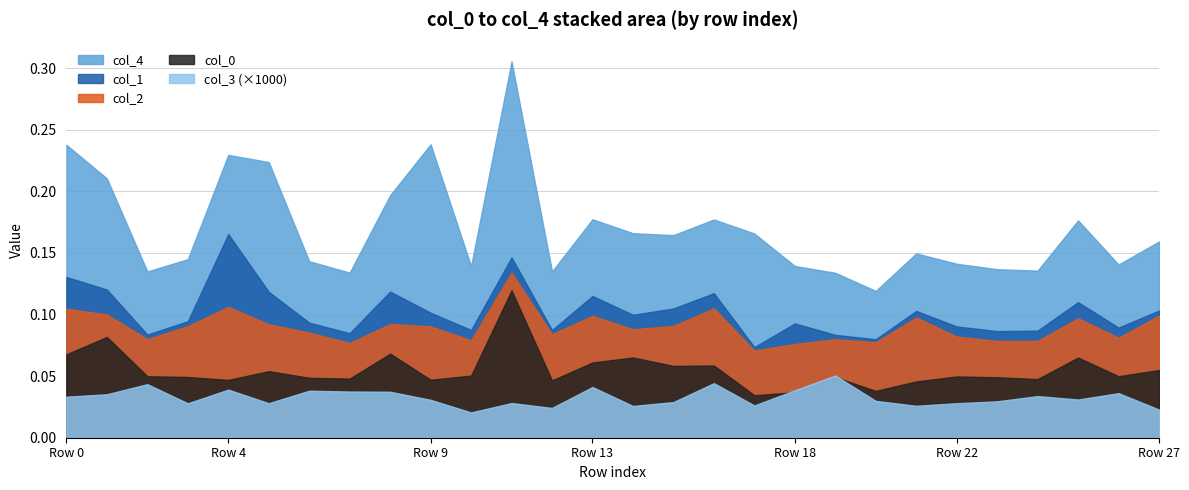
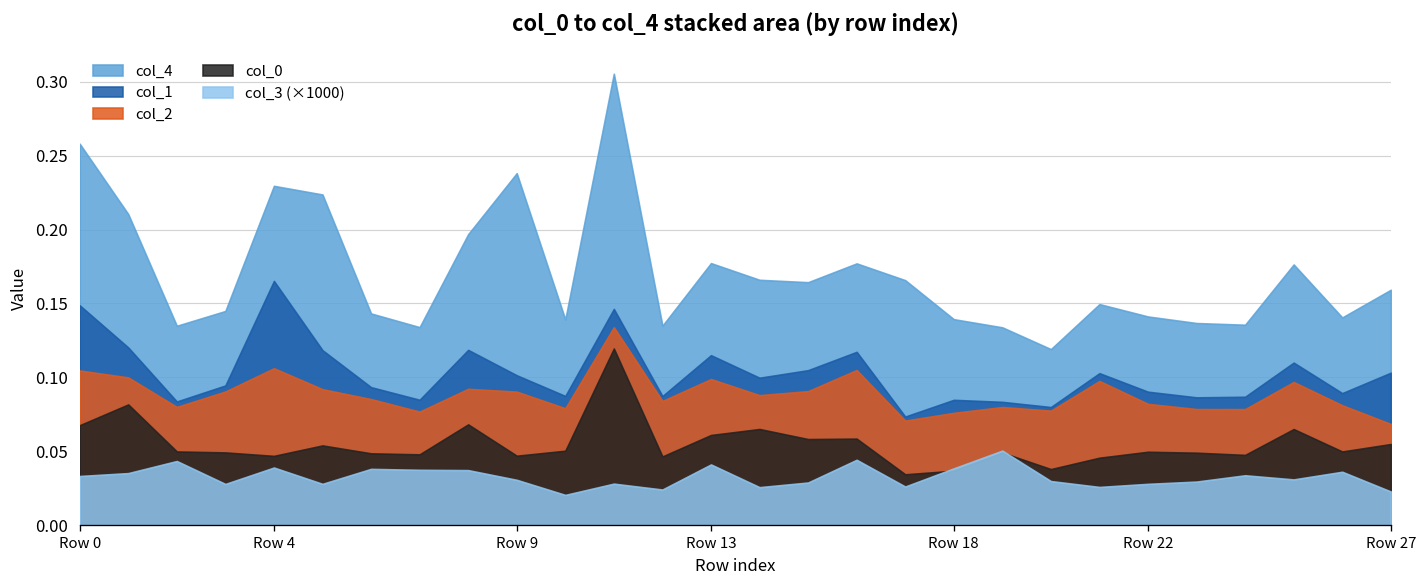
  {
    "col_4": {
-     "Row 0": 0.238,
+     "Row 0": 0.258,
      "Row 4": 0.230,
      "Row 9": 0.238,
      "Row 13": 0.177,
      "Row 18": 0.139,
      "Row 22": 0.141,
      "Row 27": 0.159
    },
    "col_1": {
-     "Row 0": 0.130,
+     "Row 0": 0.149,
      "Row 4": 0.165,
      "Row 9": 0.101,
      "Row 13": 0.115,
-     "Row 18": 0.093,
+     "Row 18": 0.085,
      "Row 22": 0.090,
      "Row 27": 0.103
    },
    "col_2": {
      "Row 0": 0.105,
      "Row 4": 0.106,
      "Row 9": 0.090,
      "Row 13": 0.099,
      "Row 18": 0.076,
      "Row 22": 0.082,
-     "Row 27": 0.099
+     "Row 27": 0.069
    },
    "col_0": {
      "Row 0": 0.068,
      "Row 4": 0.047,
      "Row 9": 0.047,
      "Row 13": 0.061,
      "Row 22": 0.050,
      "Row 27": 0.055
    },
    "col_3 (×1000)": {
      "Row 0": 0.033,
      "Row 4": 0.039,
      "Row 9": 0.031,
      "Row 13": 0.041,
      "Row 22": 0.028,
      "Row 27": 0.023
    }
  }
